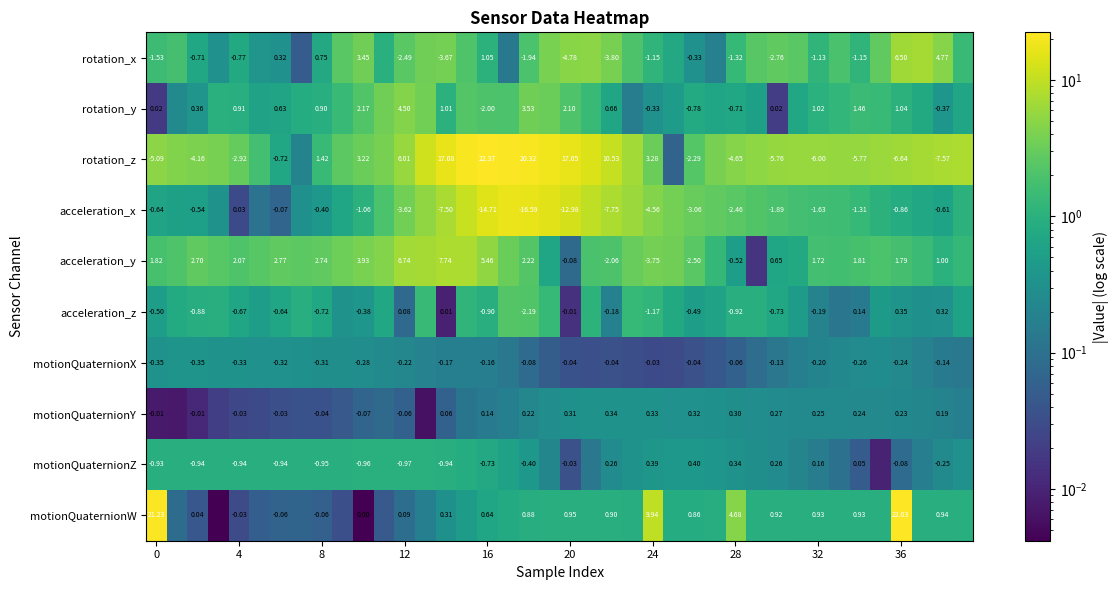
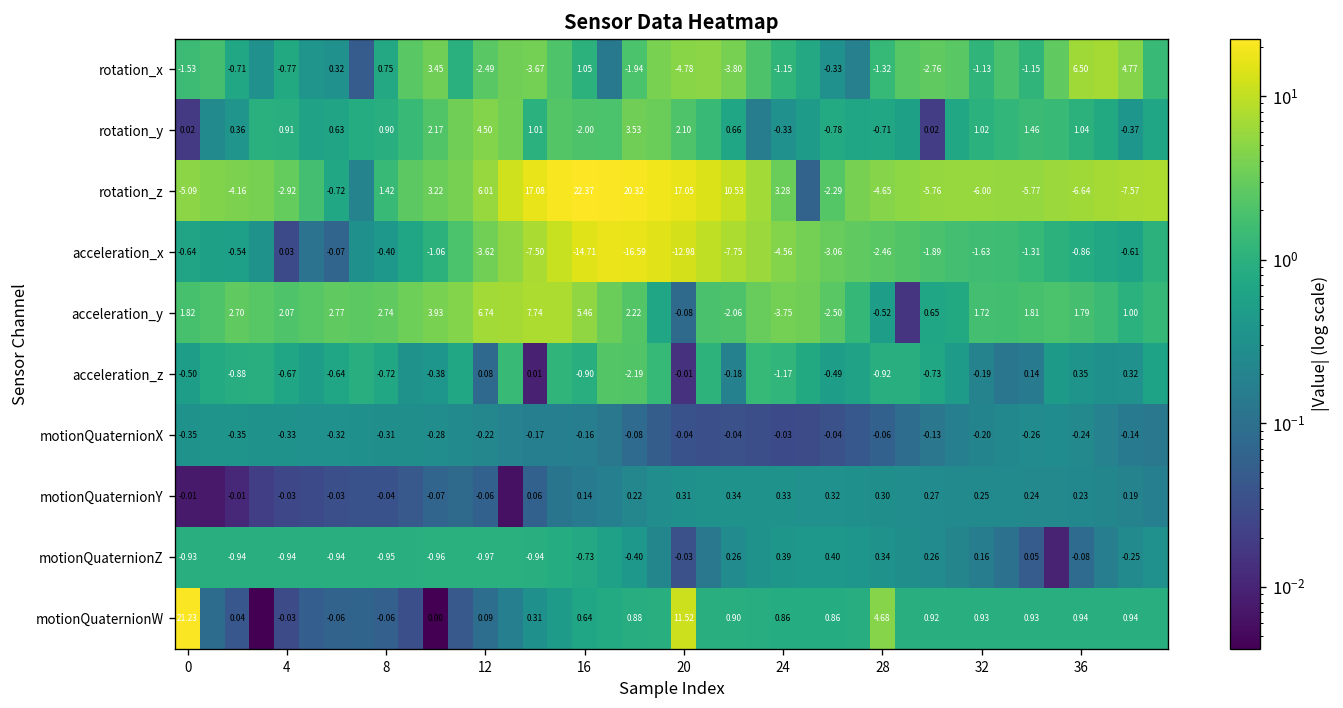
  {
    "rotation_x": {
      "0": -1.53,
      "4": -0.77,
      "8": 0.75,
      "12": -2.49,
      "16": 1.05,
      "20": -4.78,
      "24": -1.15,
      "28": -1.32,
      "32": -1.13,
      "36": 6.50
    },
    "rotation_y": {
      "0": 0.02,
      "4": 0.91,
      "8": 0.90,
      "12": 4.50,
      "16": -2.00,
      "20": 2.10,
      "24": -0.33,
      "28": -0.71,
      "32": 1.02,
      "36": 1.04
    },
    "rotation_z": {
      "0": -5.09,
      "4": -2.92,
      "8": 1.42,
      "12": 6.01,
      "16": 22.37,
      "20": 17.05,
      "24": 3.28,
      "28": -4.65,
      "32": -6.00,
      "36": -6.64
    },
    "acceleration_x": {
      "0": -0.64,
      "4": 0.03,
      "8": -0.40,
      "12": -3.62,
      "16": -14.71,
      "20": -12.98,
      "24": -4.56,
      "28": -2.46,
      "32": -1.63,
      "36": -0.86
    },
    "acceleration_y": {
      "0": 1.82,
      "4": 2.07,
      "8": 2.74,
      "12": 6.74,
      "16": 5.46,
      "20": -0.08,
      "24": -3.75,
      "28": -0.52,
      "32": 1.72,
      "36": 1.79
    },
    "acceleration_z": {
      "0": -0.50,
      "4": -0.67,
      "8": -0.72,
      "12": 0.08,
      "16": -0.90,
      "20": -0.01,
      "24": -1.17,
      "28": -0.92,
      "32": -0.19,
      "36": 0.35
    },
    "motionQuaternionX": {
      "0": -0.35,
      "4": -0.33,
      "8": -0.31,
      "12": -0.22,
      "16": -0.16,
      "20": -0.04,
      "24": -0.03,
      "28": -0.06,
      "32": -0.20,
      "36": -0.24
    },
    "motionQuaternionY": {
      "0": -0.01,
      "4": -0.03,
      "8": -0.04,
      "12": -0.06,
      "16": 0.14,
      "20": 0.31,
      "24": 0.33,
      "28": 0.30,
      "32": 0.25,
      "36": 0.23
    },
    "motionQuaternionZ": {
      "0": -0.93,
      "4": -0.94,
      "8": -0.95,
      "12": -0.97,
      "16": -0.73,
      "20": -0.03,
      "24": 0.39,
      "28": 0.34,
      "32": 0.16,
      "36": -0.08
    },
    "motionQuaternionW": {
      "0": 21.23,
      "4": -0.03,
      "8": -0.06,
      "12": 0.09,
      "16": 0.64,
-     "20": 0.95,
-     "24": 9.94,
+     "20": 11.52,
+     "24": 0.86,
      "28": 4.68,
      "32": 0.93,
-     "36": 22.03
+     "36": 0.94
    }
  }
